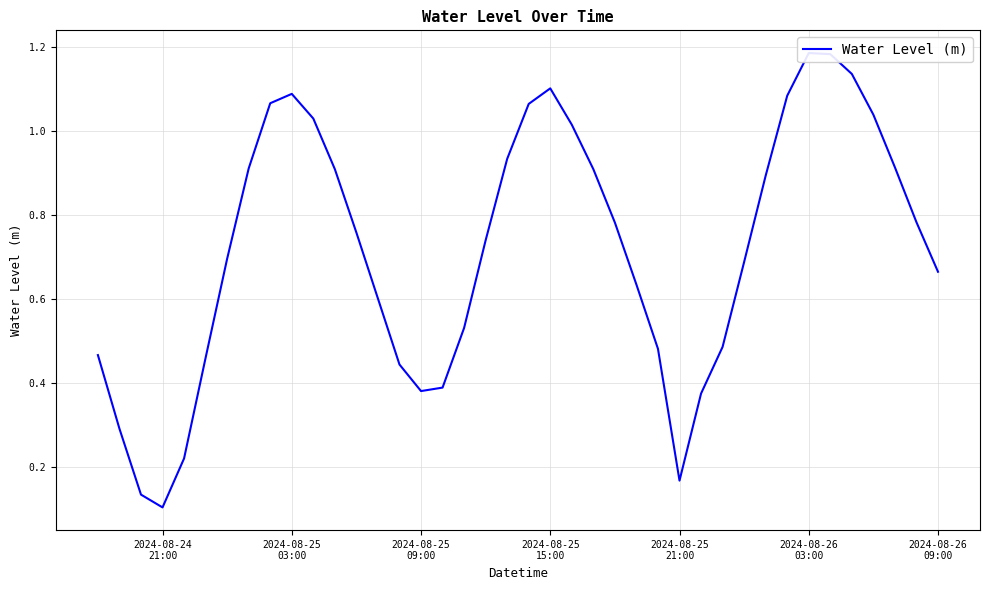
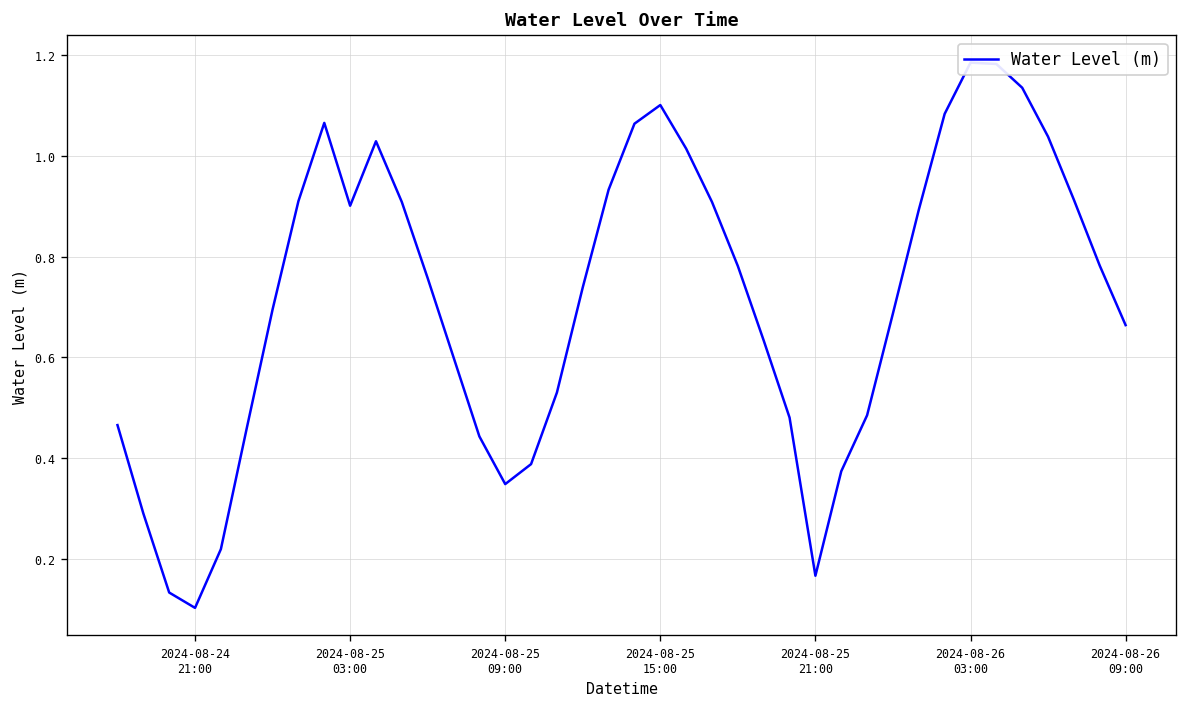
  {
    "2024-08-24 21:00": 0.10,
-   "2024-08-25 03:00": 1.09,
-   "2024-08-25 09:00": 0.38,
+   "2024-08-25 03:00": 0.90,
+   "2024-08-25 09:00": 0.35,
    "2024-08-25 15:00": 1.10,
    "2024-08-25 21:00": 0.17,
    "2024-08-26 09:00": 0.66
  }
